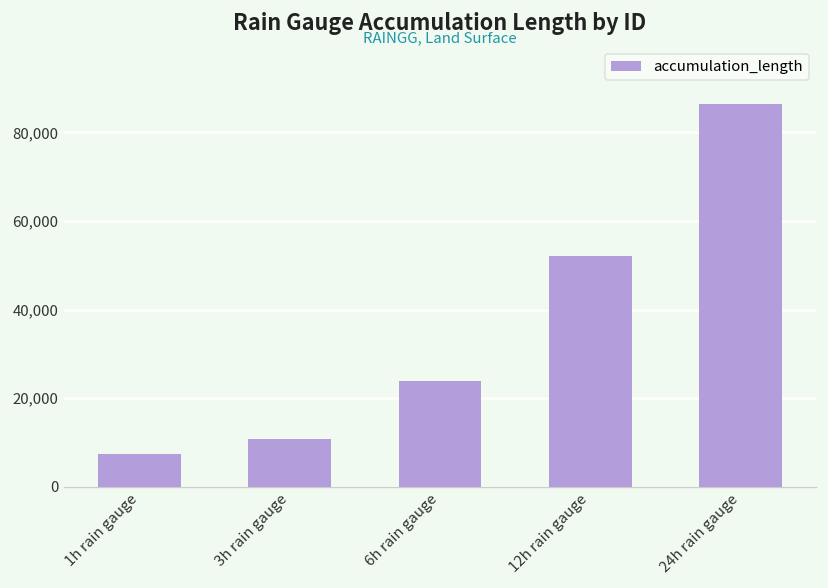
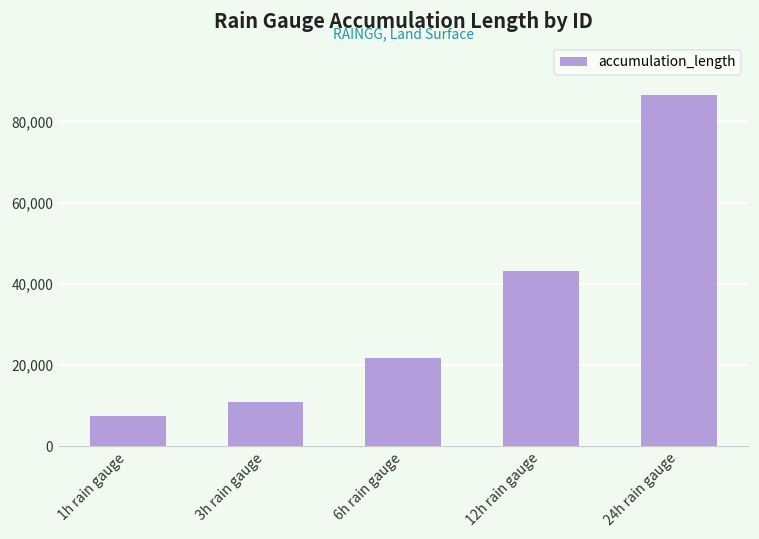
  {
    "1h rain gauge": "7,000",
    "3h rain gauge": "11,000",
-   "6h rain gauge": "24,000",
-   "12h rain gauge": "52,000",
+   "6h rain gauge": "22,000",
+   "12h rain gauge": "43,000",
    "24h rain gauge": "86,000"
  }
